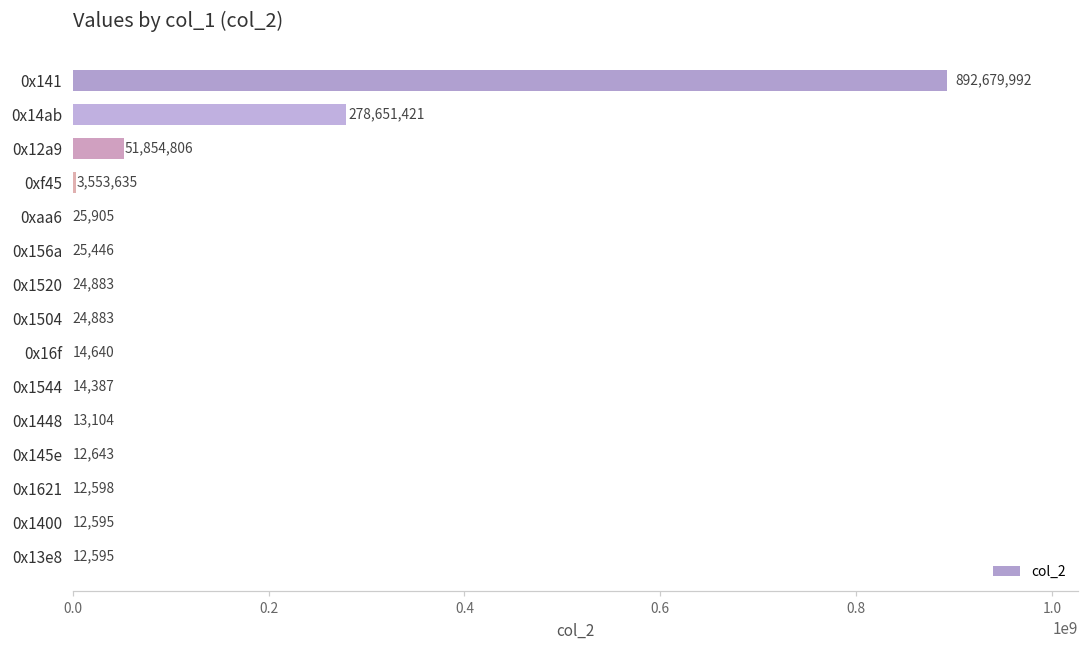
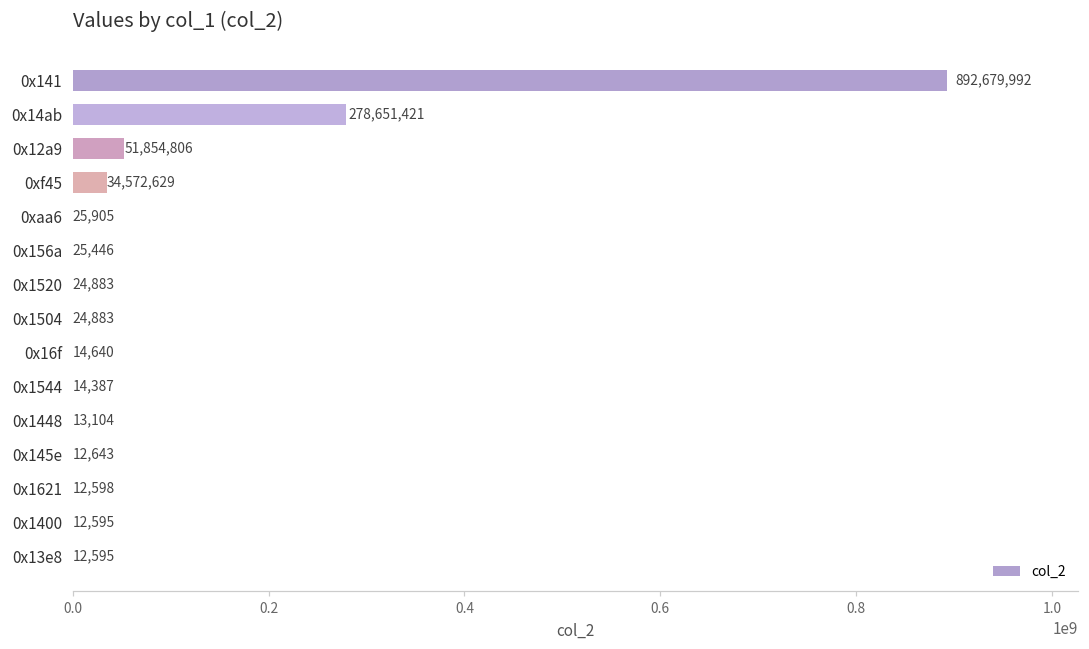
  {
    "0x141": "892,679,992",
    "0x14ab": "278,651,421",
    "0x12a9": "51,854,806",
-   "0xf45": "3,553,635",
+   "0xf45": "34,572,629",
    "0xaa6": "25,905",
    "0x156a": "25,446",
    "0x1520": "24,883",
    "0x1504": "24,883",
    "0x16f": "14,640",
    "0x1544": "14,387",
    "0x1448": "13,104",
    "0x145e": "12,643",
    "0x1621": "12,598",
    "0x1400": "12,595",
    "0x13e8": "12,595"
  }
